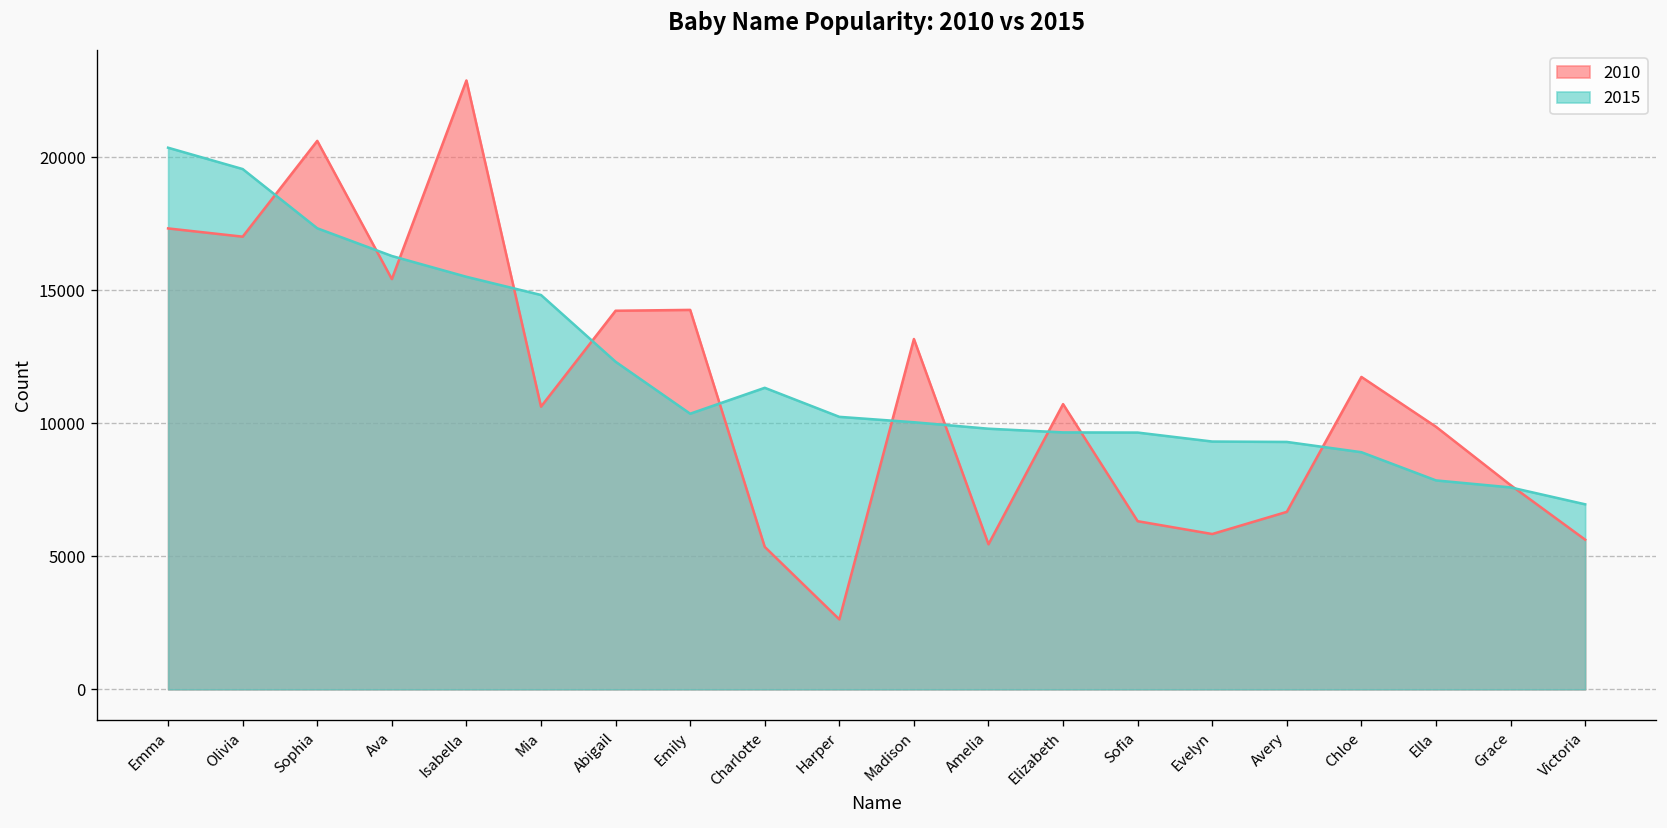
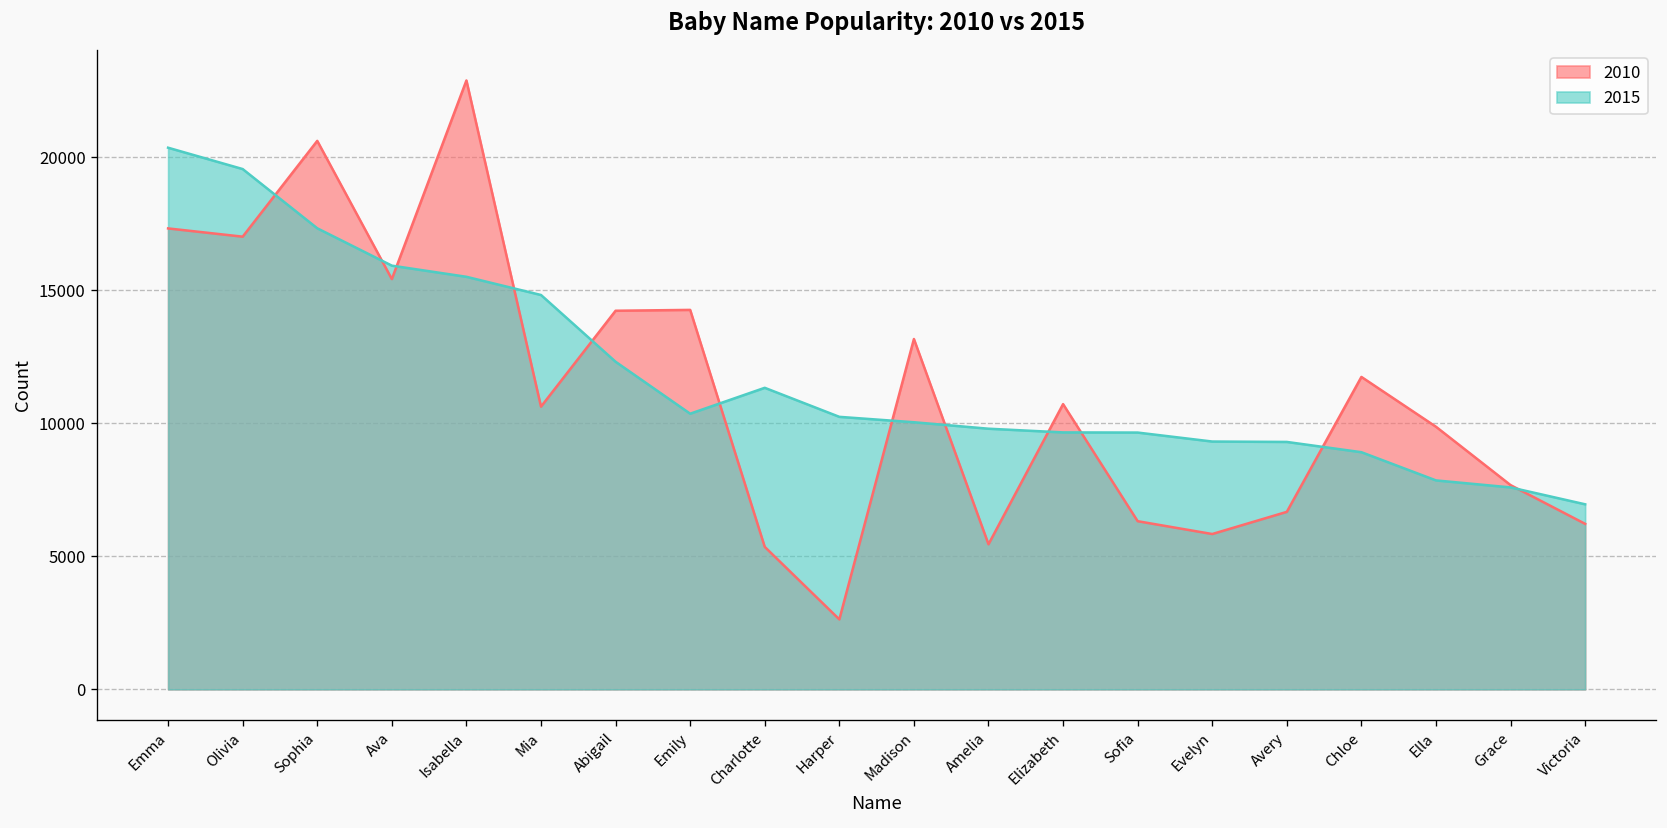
  {
    "2010": {
      "Emma": 17300,
      "Olivia": 17000,
      "Sophia": 20600,
      "Ava": 15400,
      "Isabella": 22900,
      "Mia": 10600,
      "Abigail": 14200,
      "Emily": 14300,
      "Charlotte": 5400,
      "Harper": 2600,
      "Madison": 13200,
      "Amelia": 5500,
      "Elizabeth": 10700,
      "Sofia": 6300,
      "Evelyn": 5800,
      "Avery": 6700,
      "Chloe": 11700,
      "Ella": 9900,
-     "Victoria": 5600
+     "Victoria": 6200
    },
    "2015": {
      "Emma": 20400,
      "Olivia": 19600,
      "Sophia": 17300,
-     "Ava": 16300,
+     "Ava": 15900,
      "Isabella": 15500,
      "Mia": 14800,
      "Abigail": 12300,
      "Emily": 10400,
      "Charlotte": 11300,
      "Harper": 10200,
      "Madison": 10000,
      "Amelia": 9800,
      "Elizabeth": 9700,
      "Sofia": 9700,
      "Evelyn": 9300,
      "Avery": 9300,
      "Chloe": 8900,
      "Ella": 7900,
      "Victoria": 7000
    }
  }
